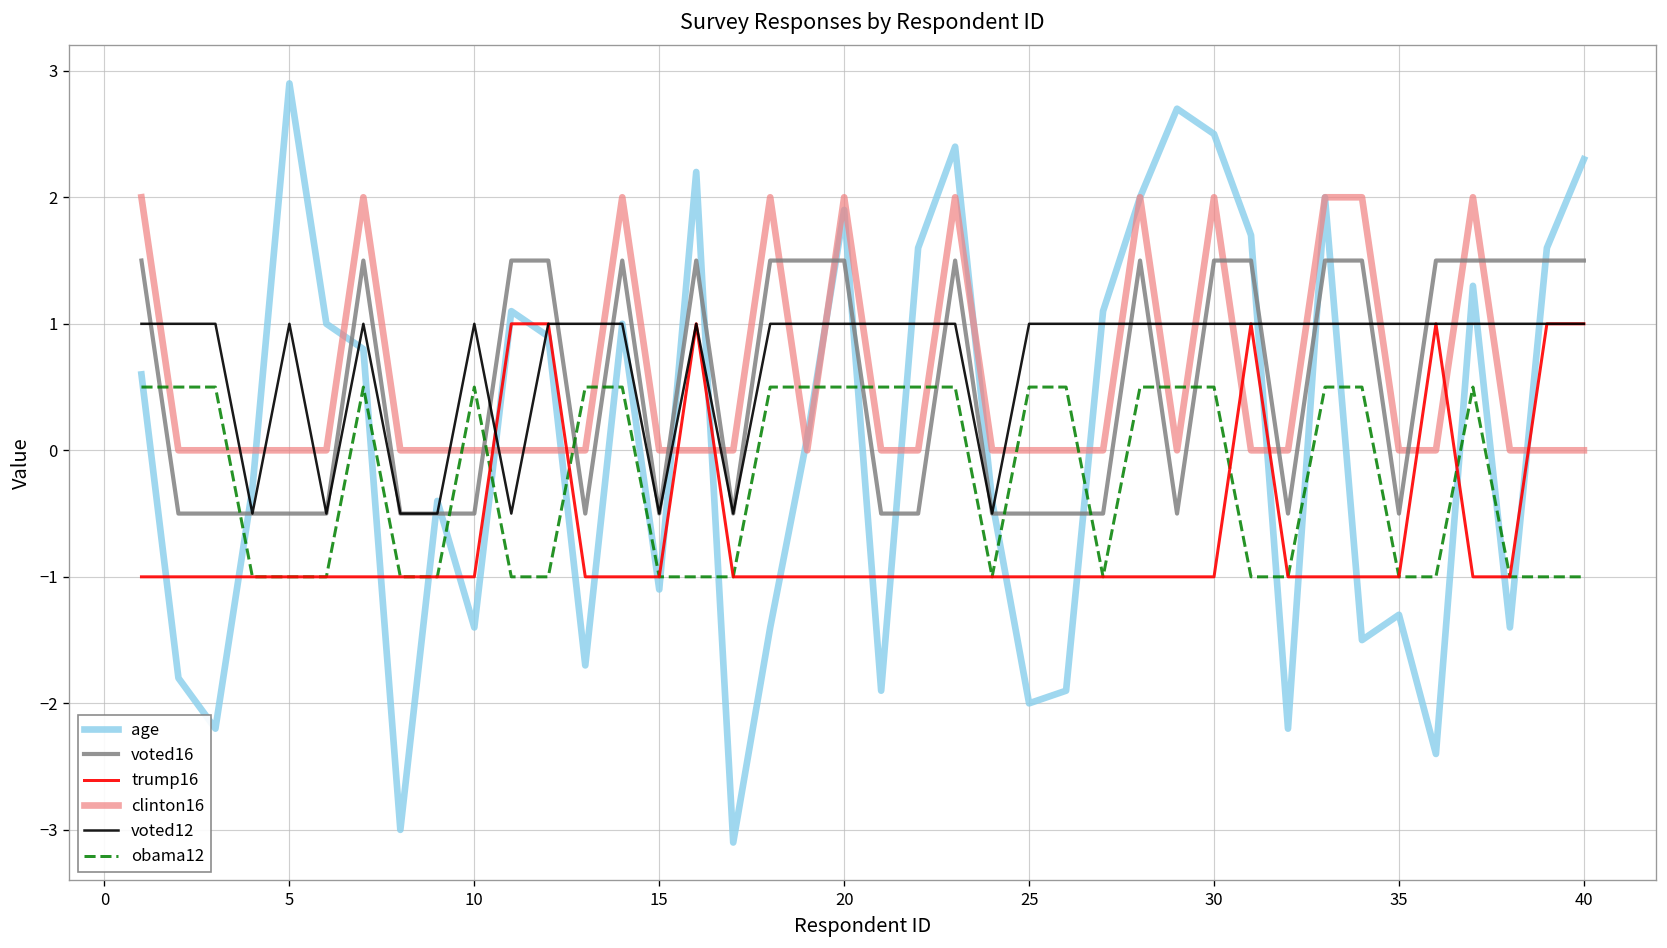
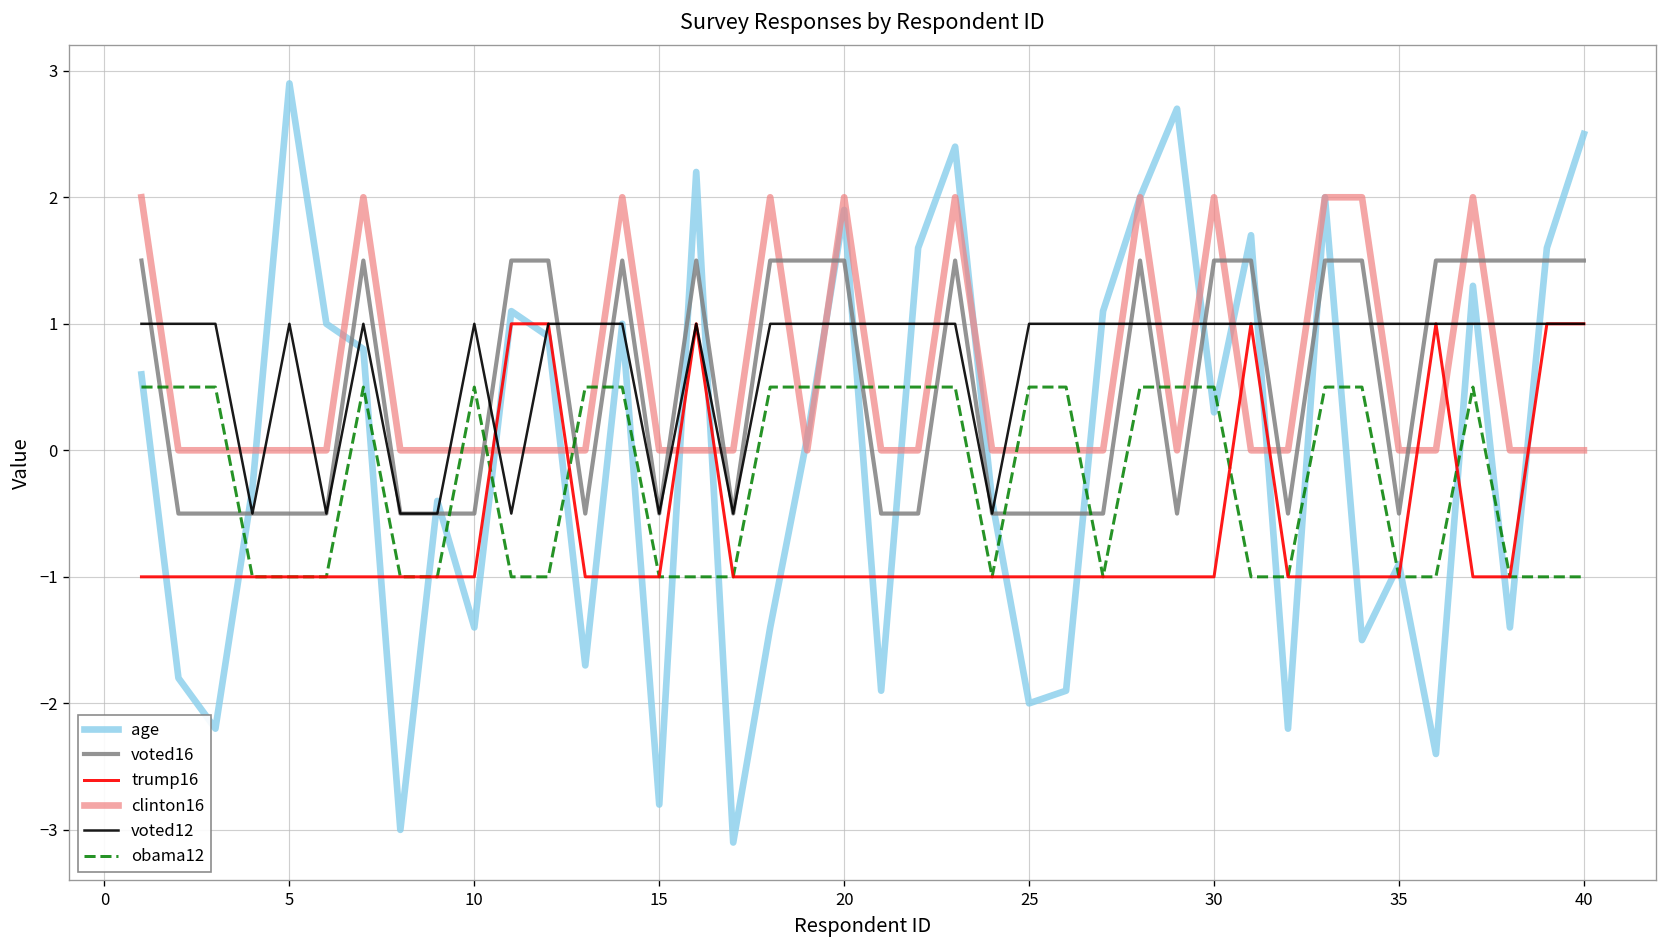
  {
    "age": {
      "5": 2.90,
      "10": -1.40,
-     "15": -1.10,
+     "15": -2.80,
      "20": 1.90,
      "25": -2.00,
-     "30": 2.50,
-     "35": -1.30,
-     "40": 2.30
+     "30": 0.30,
+     "35": -0.90,
+     "40": 2.50
    },
    "voted16": {
      "5": -0.50,
      "10": -0.50,
      "20": 1.50,
      "25": -0.50,
      "30": 1.50,
      "35": -0.50,
      "40": 1.50
    },
    "trump16": {
      "10": -1.00,
      "20": -1.00,
      "25": -1.00,
      "30": -1.00
    },
    "clinton16": {
      "5": 0.00,
      "10": 0.00,
      "15": 0.00,
      "20": 2.00,
      "25": 0.00,
      "30": 2.00,
      "35": 0.00,
      "40": 0.00
    },
    "voted12": {
      "5": 1.00,
      "10": 1.00,
      "20": 1.00,
      "25": 1.00,
      "30": 1.00,
      "35": 1.00
    },
    "obama12": {
      "10": 0.50,
      "20": 0.50,
      "25": 0.50,
      "30": 0.50,
      "40": -1.00
    }
  }
